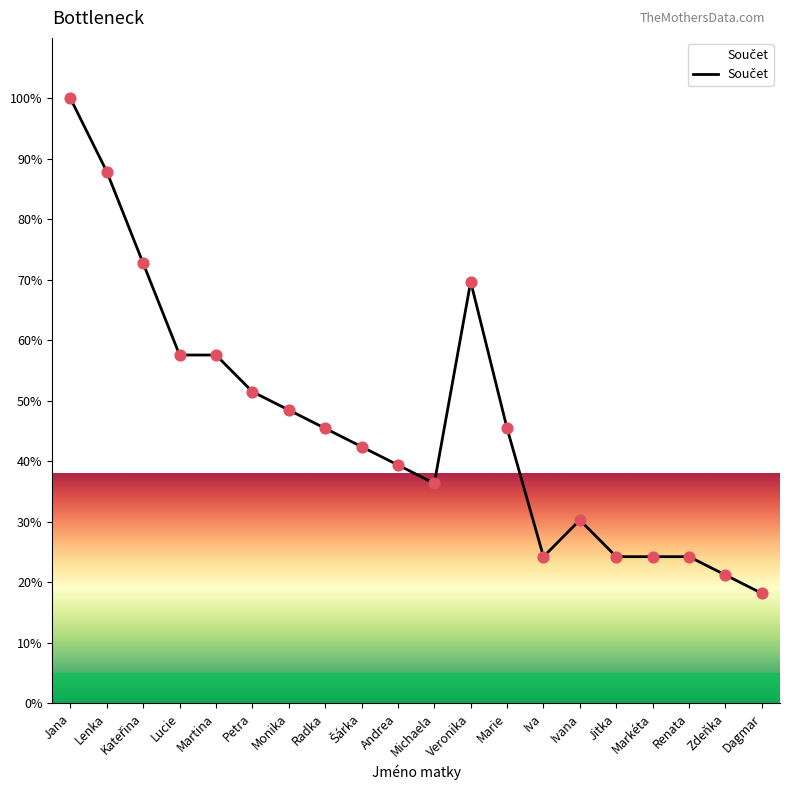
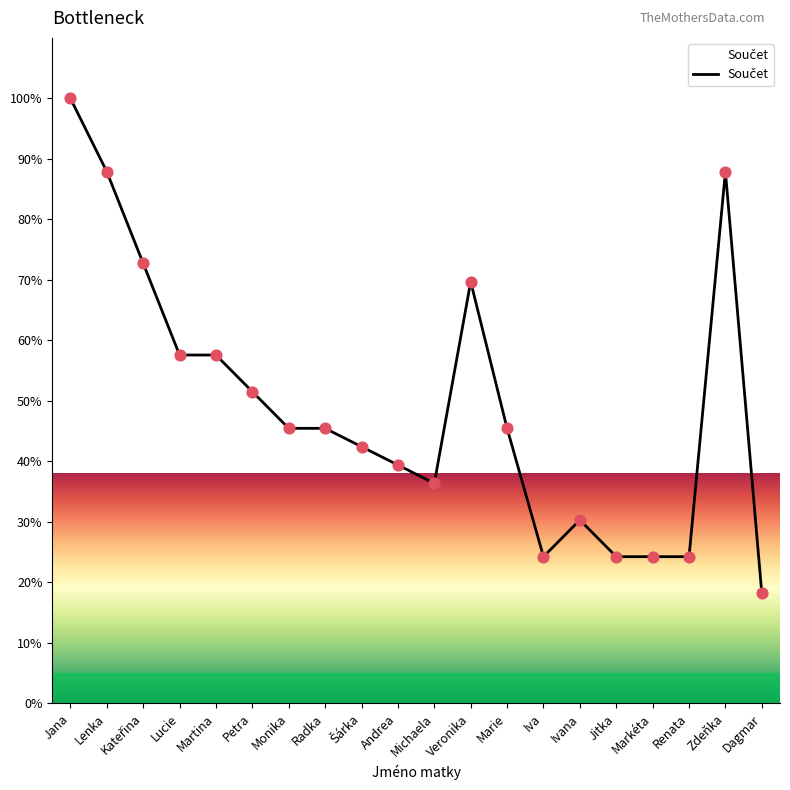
  {
    "Jana": "100%",
    "Lenka": "88%",
    "Kateřina": "73%",
    "Lucie": "58%",
    "Martina": "58%",
    "Petra": "52%",
-   "Monika": "48%",
+   "Monika": "45%",
    "Radka": "45%",
    "Šárka": "42%",
    "Andrea": "39%",
    "Michaela": "36%",
    "Veronika": "70%",
    "Marie": "45%",
    "Iva": "24%",
    "Ivana": "30%",
    "Jitka": "24%",
    "Markéta": "24%",
    "Renata": "24%",
-   "Zdeňka": "21%",
+   "Zdeňka": "88%",
    "Dagmar": "18%"
  }
